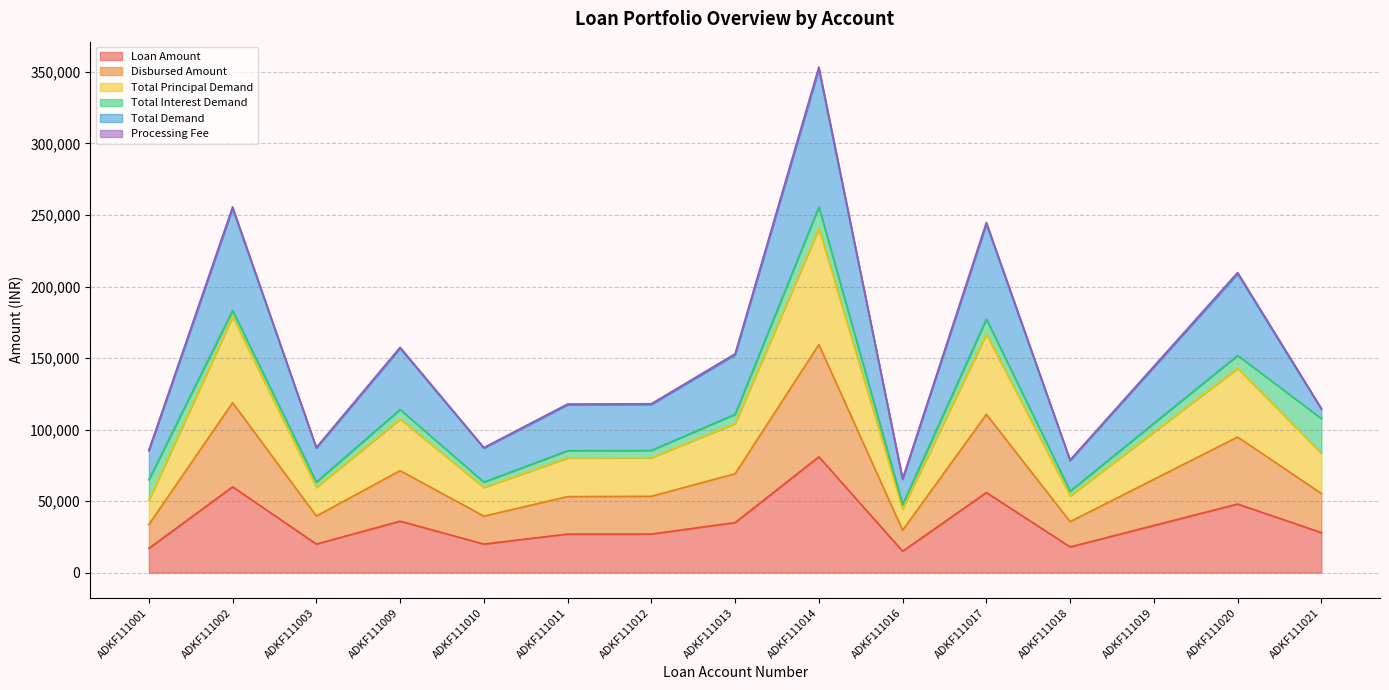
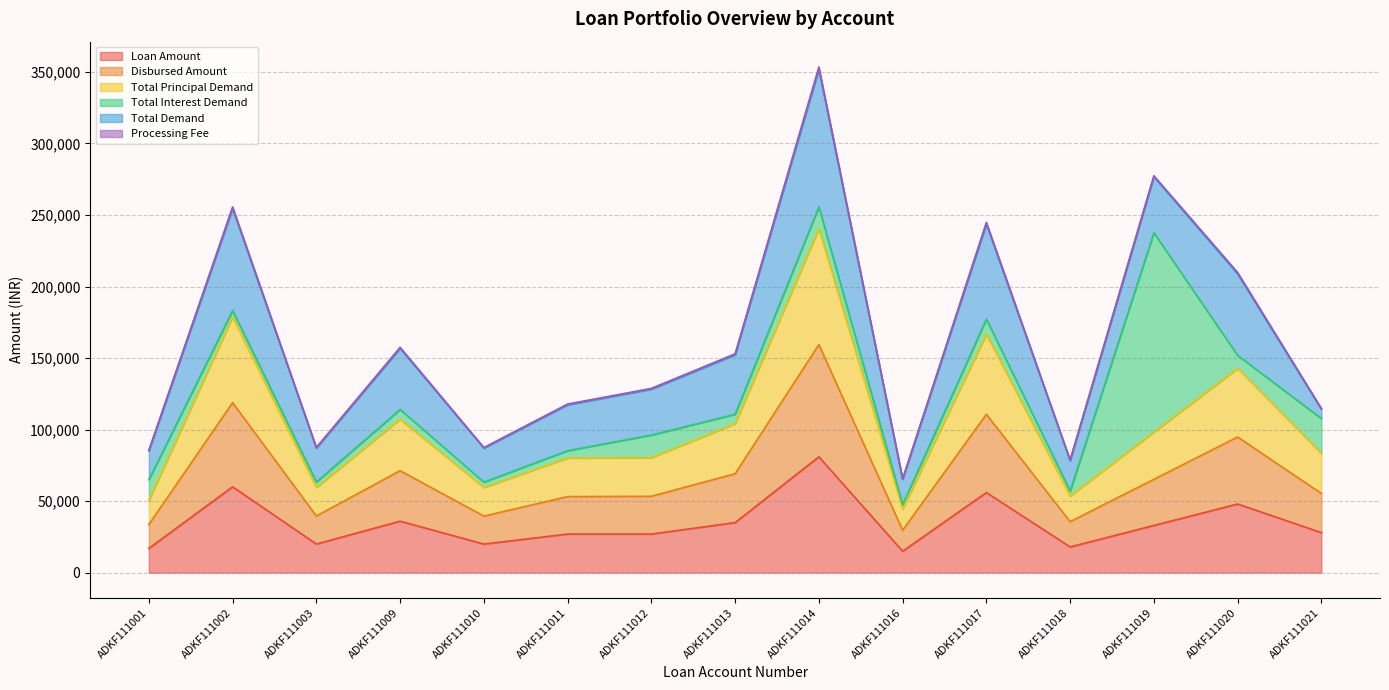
  {
    "Total Interest Demand": {
      "ADKF111001": "14,000",
      "ADKF111002": "4,000",
      "ADKF111003": "4,000",
      "ADKF111009": "7,000",
      "ADKF111010": "4,000",
      "ADKF111011": "5,000",
-     "ADKF111012": "5,000",
+     "ADKF111012": "16,000",
      "ADKF111013": "7,000",
      "ADKF111014": "15,000",
      "ADKF111016": "3,000",
      "ADKF111017": "11,000",
      "ADKF111018": "3,000",
-     "ADKF111019": "6,000",
+     "ADKF111019": "139,000",
      "ADKF111020": "9,000",
      "ADKF111021": "24,000"
    }
  }
